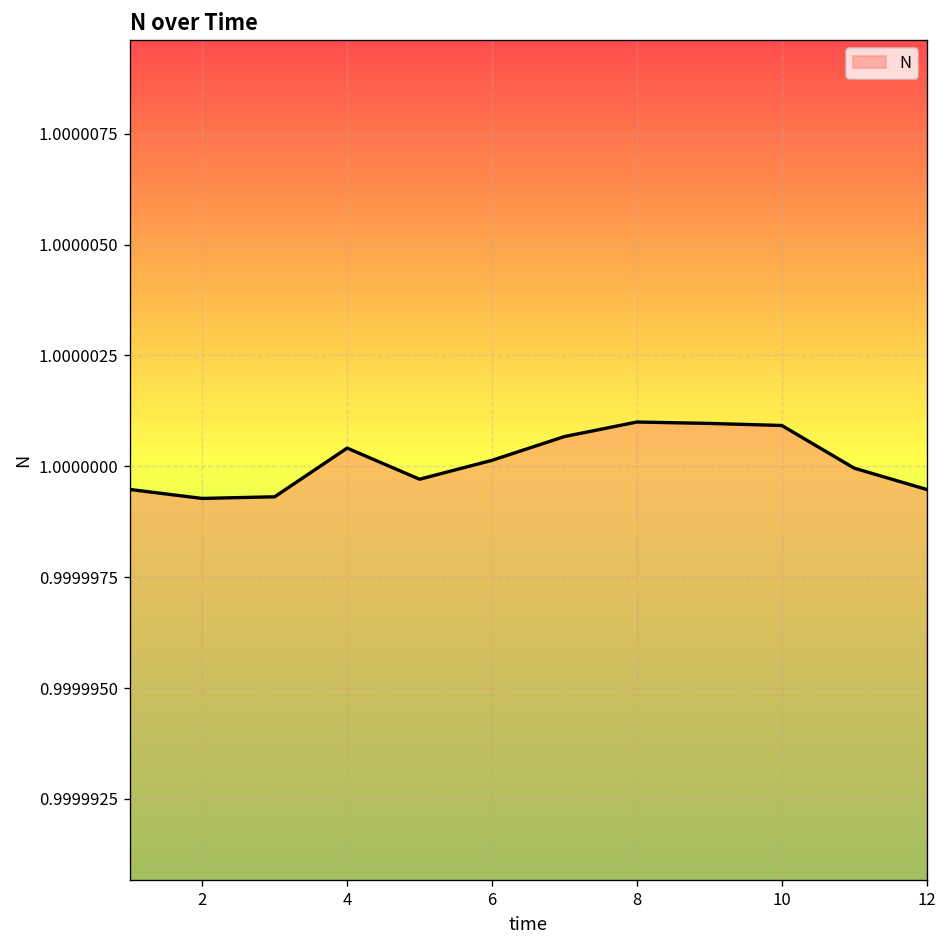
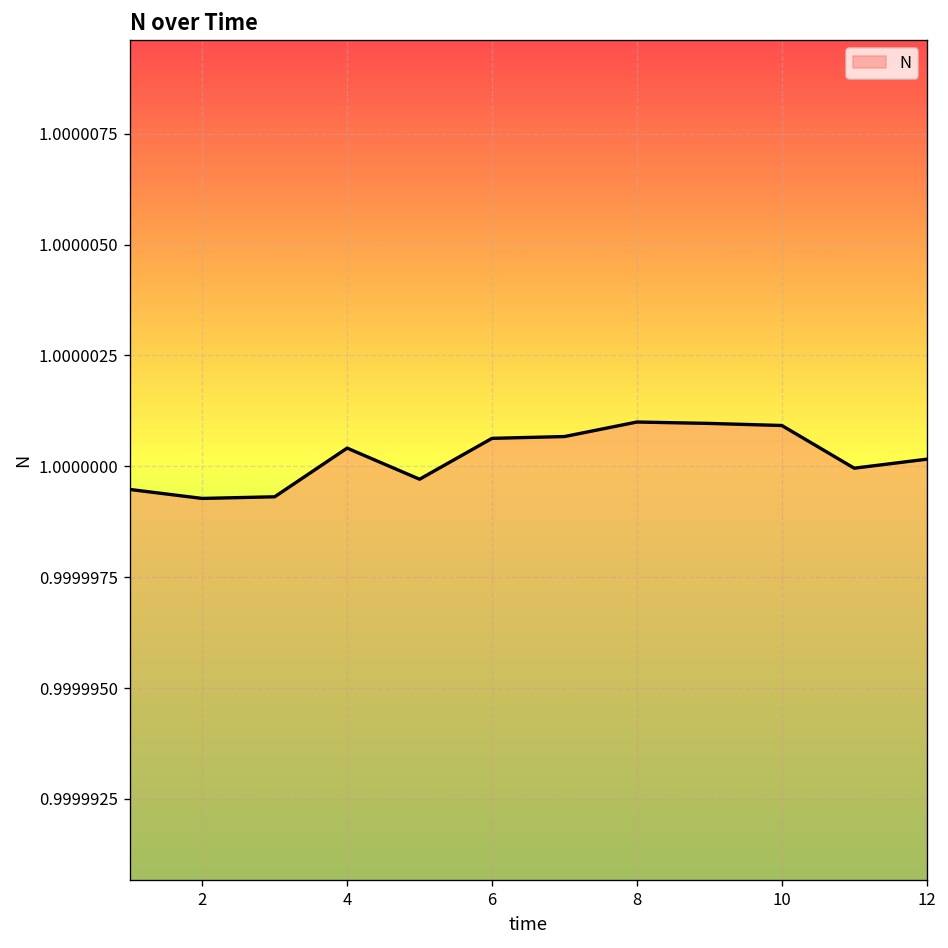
  {
    "2": 0.9999993,
    "4": 1.0000004,
-   "6": 1.0000001,
+   "6": 1.0000006,
    "8": 1.0000010,
    "10": 1.0000009,
-   "12": 0.9999995
+   "12": 1.0000002
  }
